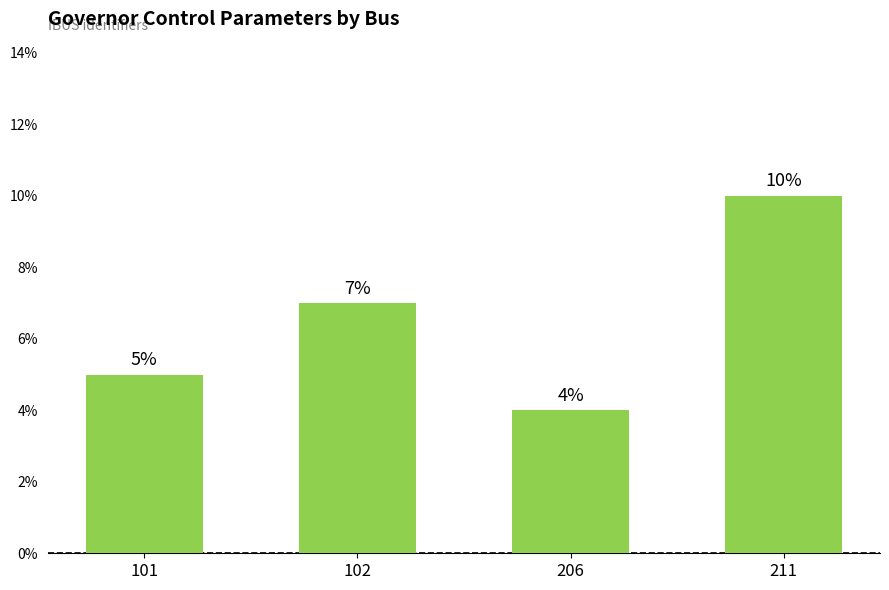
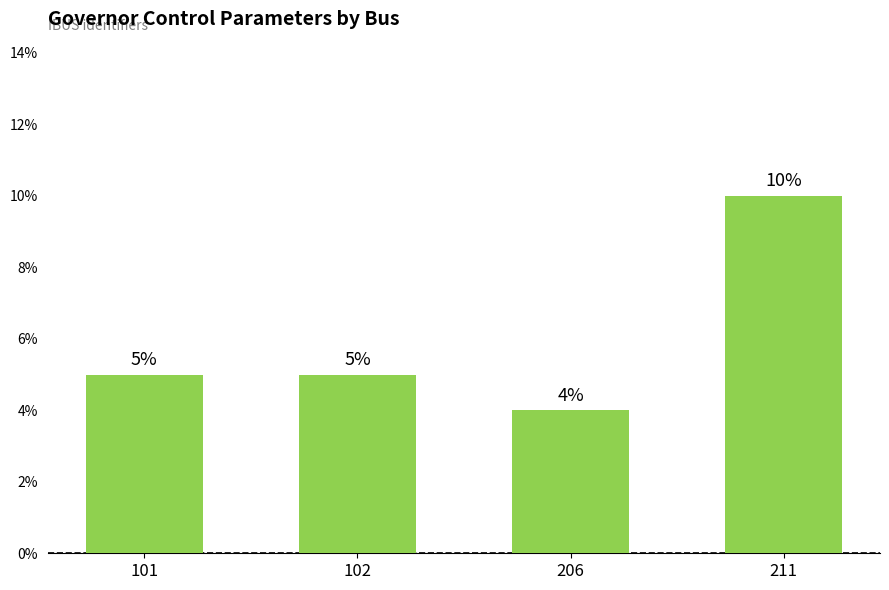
  {
    "101": "5%",
-   "102": "7%",
+   "102": "5%",
    "206": "4%",
    "211": "10%"
  }
